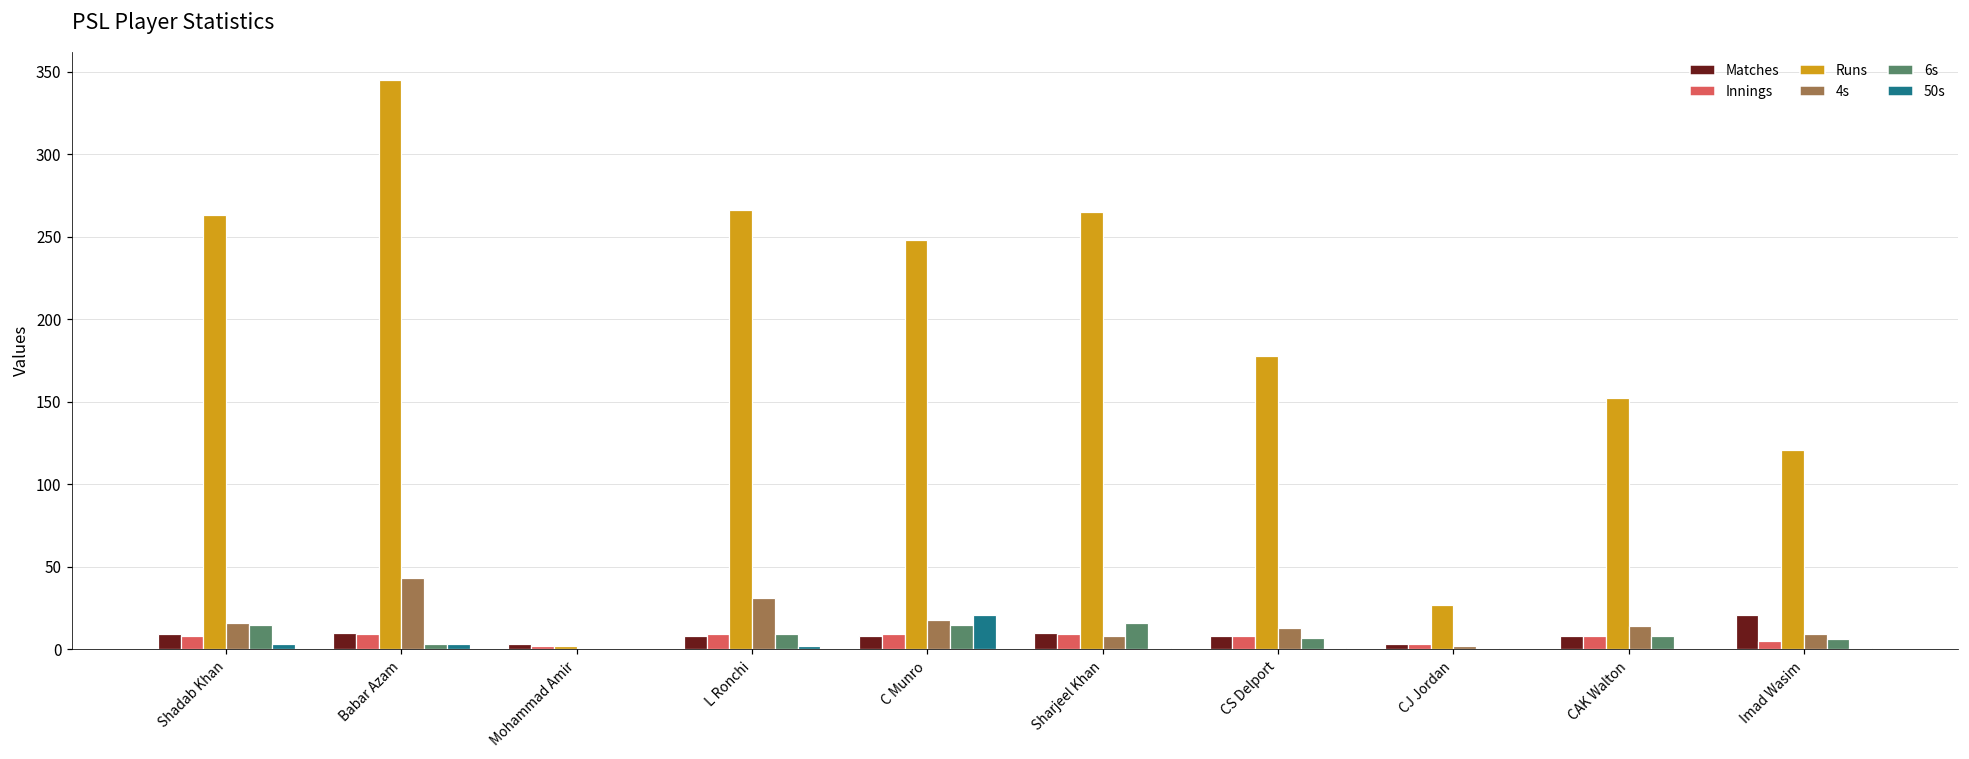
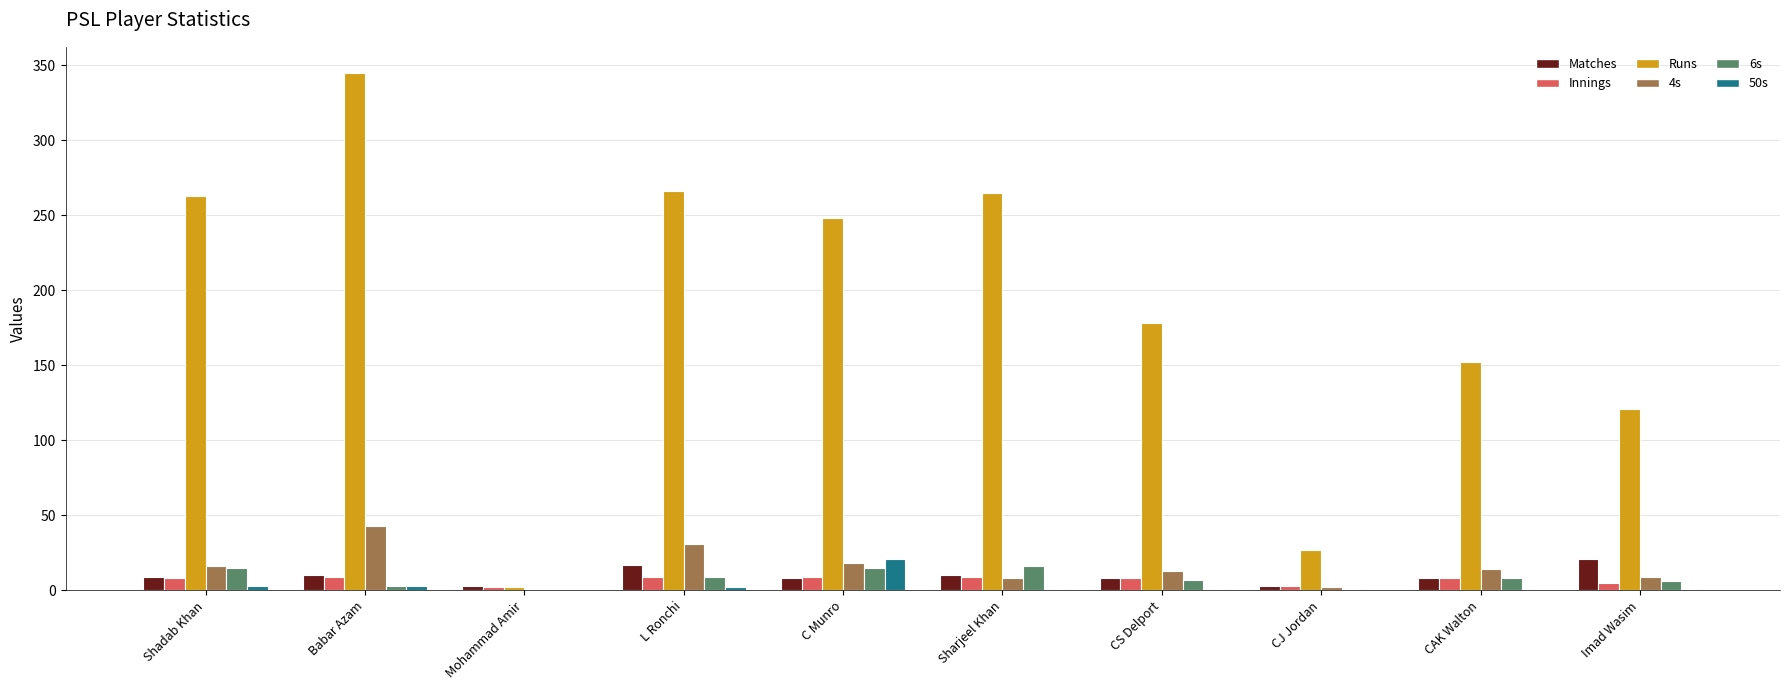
  {
    "Matches": {
      "Shadab Khan": 9,
      "Babar Azam": 10,
      "Mohammad Amir": 3,
-     "L Ronchi": 8,
+     "L Ronchi": 17,
      "C Munro": 8,
      "Sharjeel Khan": 10,
      "CS Delport": 8,
      "CJ Jordan": 3,
      "CAK Walton": 8,
      "Imad Wasim": 21
    },
    "Innings": {
      "Shadab Khan": 8,
      "Babar Azam": 9,
      "Mohammad Amir": 2,
      "L Ronchi": 9,
      "C Munro": 9,
      "Sharjeel Khan": 9,
      "CS Delport": 8,
      "CJ Jordan": 3,
      "CAK Walton": 8,
      "Imad Wasim": 5
    },
    "Runs": {
      "Shadab Khan": 263,
      "Babar Azam": 345,
      "Mohammad Amir": 2,
      "L Ronchi": 266,
      "C Munro": 248,
      "Sharjeel Khan": 265,
      "CS Delport": 178,
      "CJ Jordan": 27,
      "CAK Walton": 152,
      "Imad Wasim": 121
    },
    "4s": {
      "Shadab Khan": 16,
      "Babar Azam": 43,
      "Mohammad Amir": 0,
      "L Ronchi": 31,
      "C Munro": 18,
      "Sharjeel Khan": 8,
      "CS Delport": 13,
      "CJ Jordan": 2,
      "CAK Walton": 14,
      "Imad Wasim": 9
    },
    "6s": {
      "Shadab Khan": 15,
      "Babar Azam": 3,
      "Mohammad Amir": 0,
      "L Ronchi": 9,
      "C Munro": 15,
      "Sharjeel Khan": 16,
      "CS Delport": 7,
      "CAK Walton": 8,
      "Imad Wasim": 6
    },
    "50s": {
      "Shadab Khan": 3,
      "Babar Azam": 3,
      "Mohammad Amir": 0,
      "L Ronchi": 2,
      "C Munro": 21,
      "CJ Jordan": 0,
      "CAK Walton": 0
    }
  }
